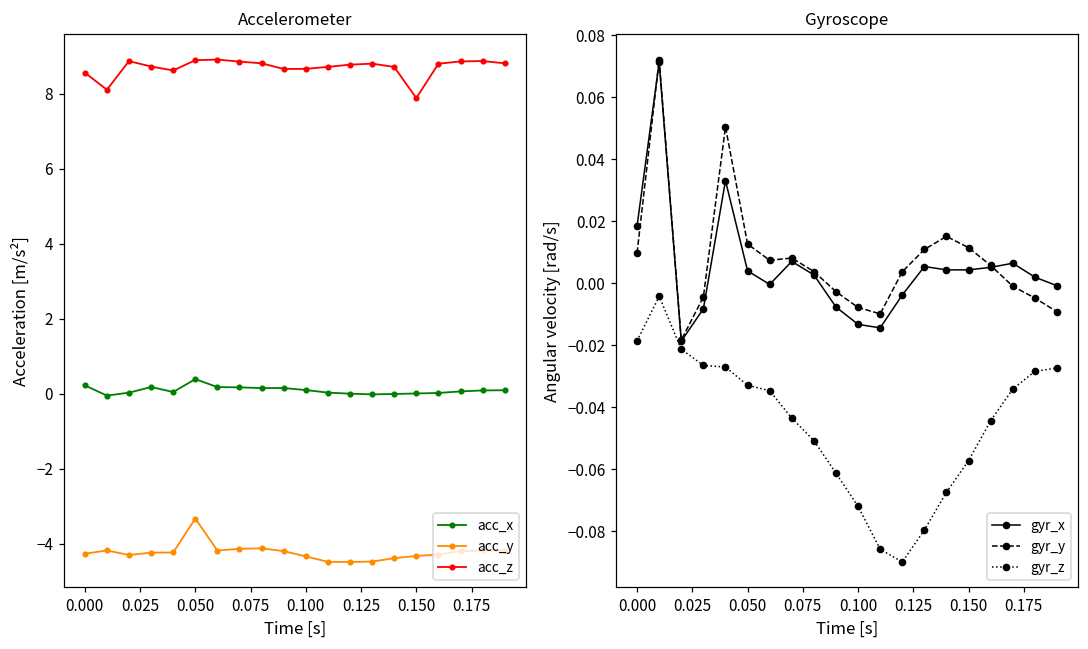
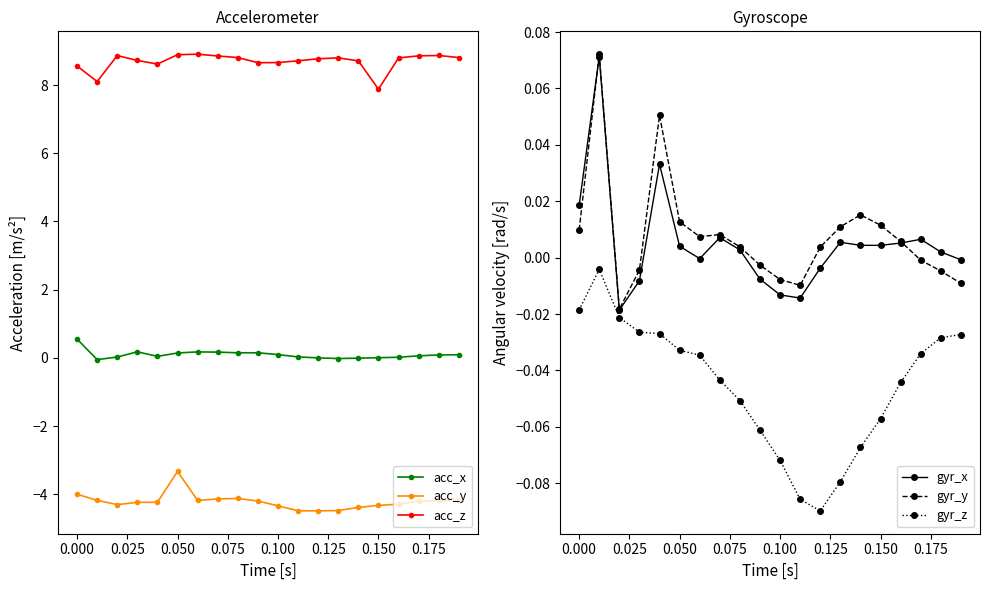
  {
    "Accelerometer": {
      "acc_x": {
-       "0.000": 0.2,
-       "0.050": 0.4,
+       "0.000": 0.6,
+       "0.050": 0.1,
        "0.100": 0.1,
        "0.150": 0.0
      },
      "acc_y": {
-       "0.000": -4.3,
+       "0.000": -4.0,
        "0.050": -3.3,
        "0.100": -4.3,
        "0.150": -4.3
      },
      "acc_z": {
        "0.000": 8.6,
        "0.050": 8.9,
        "0.100": 8.7,
        "0.150": 7.9
      }
    }
  }
